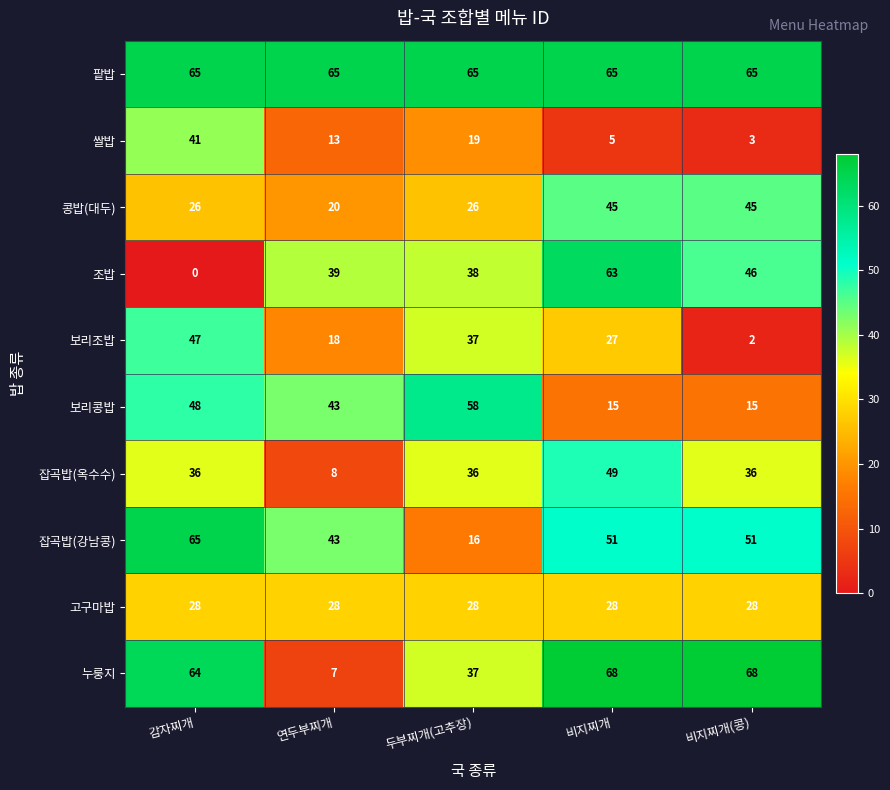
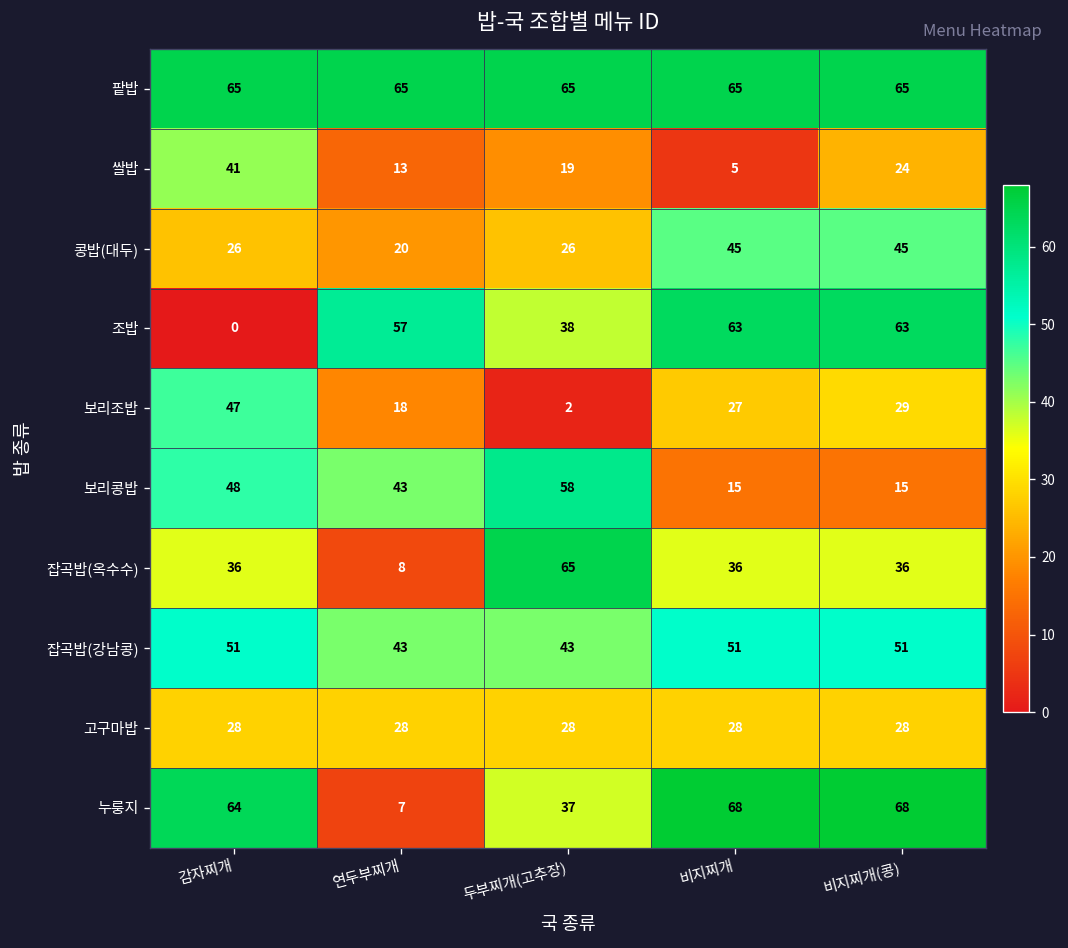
  {
    "팥밥": {
      "감자찌개": 65,
      "연두부찌개": 65,
      "두부찌개(고추장)": 65,
      "비지찌개": 65,
      "비지찌개(콩)": 65
    },
    "쌀밥": {
      "감자찌개": 41,
      "연두부찌개": 13,
      "두부찌개(고추장)": 19,
      "비지찌개": 5,
-     "비지찌개(콩)": 3
+     "비지찌개(콩)": 24
    },
    "콩밥(대두)": {
      "감자찌개": 26,
      "연두부찌개": 20,
      "두부찌개(고추장)": 26,
      "비지찌개": 45,
      "비지찌개(콩)": 45
    },
    "조밥": {
      "감자찌개": 0,
-     "연두부찌개": 39,
+     "연두부찌개": 57,
      "두부찌개(고추장)": 38,
      "비지찌개": 63,
-     "비지찌개(콩)": 46
+     "비지찌개(콩)": 63
    },
    "보리조밥": {
      "감자찌개": 47,
      "연두부찌개": 18,
-     "두부찌개(고추장)": 37,
+     "두부찌개(고추장)": 2,
      "비지찌개": 27,
-     "비지찌개(콩)": 2
+     "비지찌개(콩)": 29
    },
    "보리콩밥": {
      "감자찌개": 48,
      "연두부찌개": 43,
      "두부찌개(고추장)": 58,
      "비지찌개": 15,
      "비지찌개(콩)": 15
    },
    "잡곡밥(옥수수)": {
      "감자찌개": 36,
      "연두부찌개": 8,
-     "두부찌개(고추장)": 36,
-     "비지찌개": 49,
+     "두부찌개(고추장)": 65,
+     "비지찌개": 36,
      "비지찌개(콩)": 36
    },
    "잡곡밥(강남콩)": {
-     "감자찌개": 65,
+     "감자찌개": 51,
      "연두부찌개": 43,
-     "두부찌개(고추장)": 16,
+     "두부찌개(고추장)": 43,
      "비지찌개": 51,
      "비지찌개(콩)": 51
    },
    "고구마밥": {
      "감자찌개": 28,
      "연두부찌개": 28,
      "두부찌개(고추장)": 28,
      "비지찌개": 28,
      "비지찌개(콩)": 28
    },
    "누룽지": {
      "감자찌개": 64,
      "연두부찌개": 7,
      "두부찌개(고추장)": 37,
      "비지찌개": 68,
      "비지찌개(콩)": 68
    }
  }
